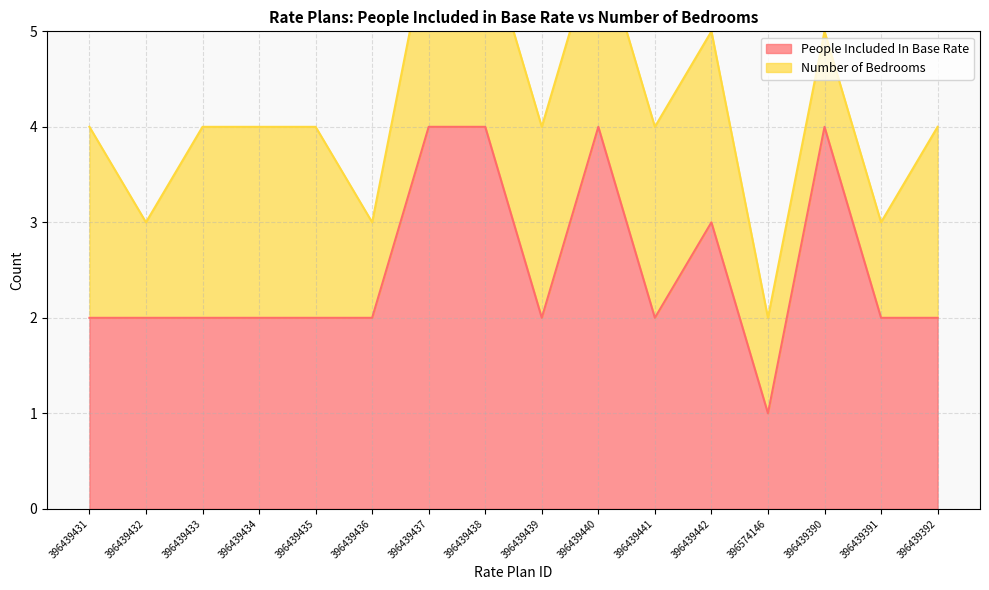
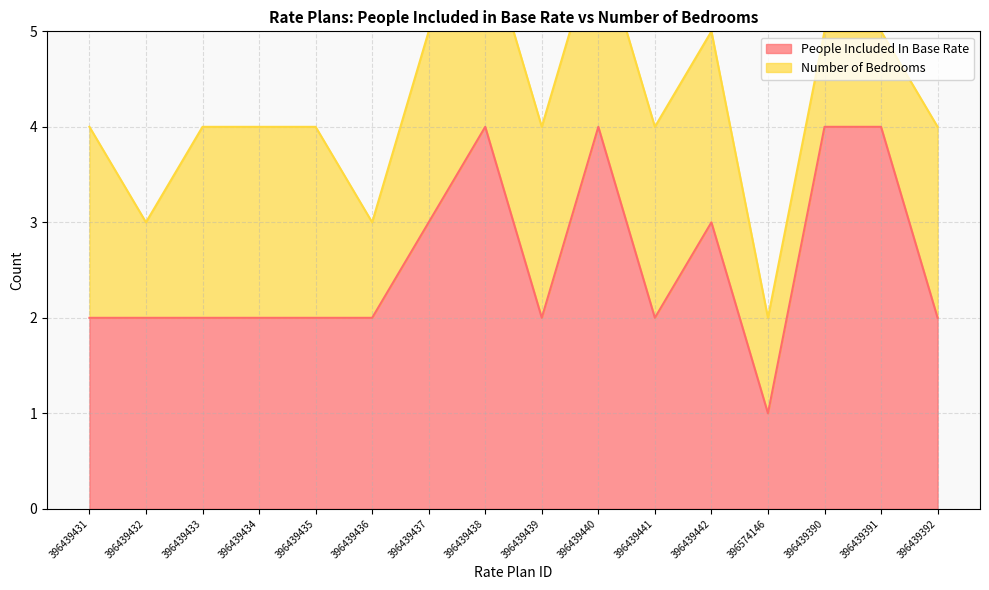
  {
    "People Included In Base Rate": {
      "396439431": 2,
      "396439432": 2,
      "396439433": 2,
      "396439434": 2,
      "396439435": 2,
      "396439436": 2,
-     "396439437": 4,
+     "396439437": 3,
      "396439438": 4,
      "396439439": 2,
      "396439440": 4,
      "396439441": 2,
      "396439442": 3,
      "396574146": 1,
      "396439390": 4,
-     "396439391": 2,
+     "396439391": 4,
      "396439392": 2
    },
    "Number of Bedrooms": {
      "396439431": 4,
      "396439432": 3,
      "396439433": 4,
      "396439434": 4,
      "396439435": 4,
      "396439436": 3,
      "396439439": 4,
      "396439441": 4,
      "396439442": 5,
      "396574146": 2,
      "396439390": 5,
      "396439392": 4
    }
  }
